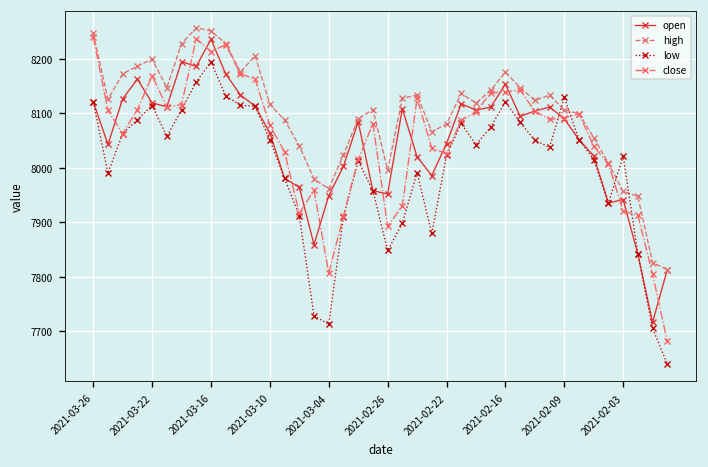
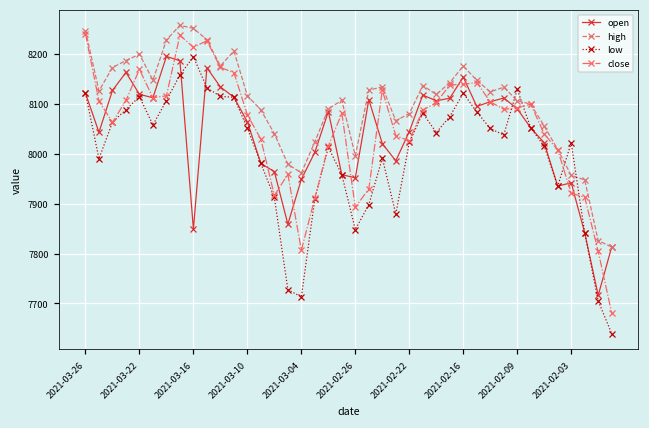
  {
    "open": {
-     "2021-03-16": 8240,
+     "2021-03-16": 7850,
      "2021-03-10": 8060,
      "2021-03-04": 7950,
      "2021-02-26": 7950,
      "2021-02-22": 8040,
      "2021-02-16": 8150,
      "2021-02-03": 7940
    },
    "low": {
      "2021-03-16": 8190,
      "2021-03-10": 8050,
      "2021-03-04": 7710,
      "2021-02-26": 7850,
      "2021-02-16": 8120,
      "2021-02-09": 8130,
      "2021-02-03": 8020
    }
  }
